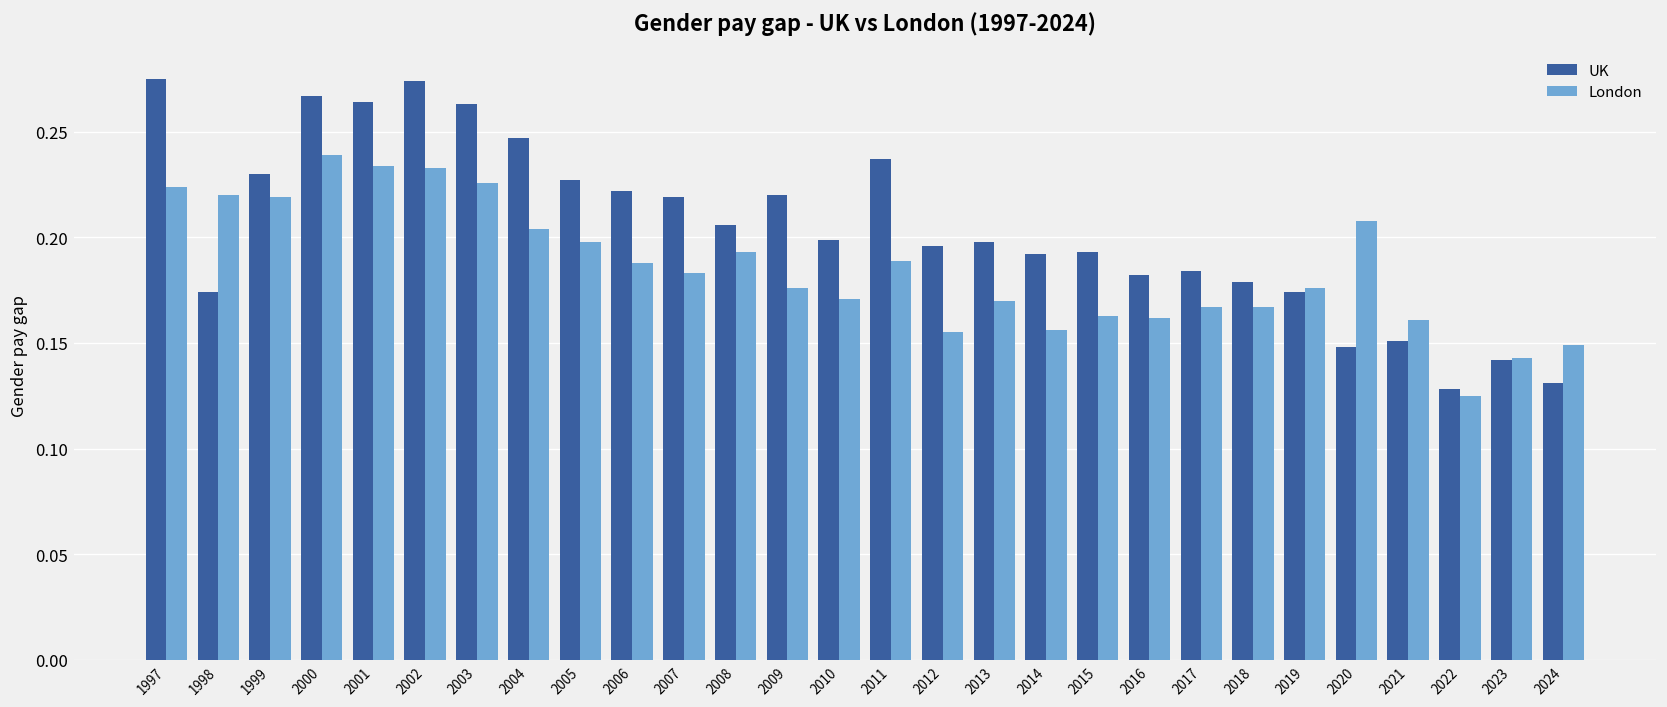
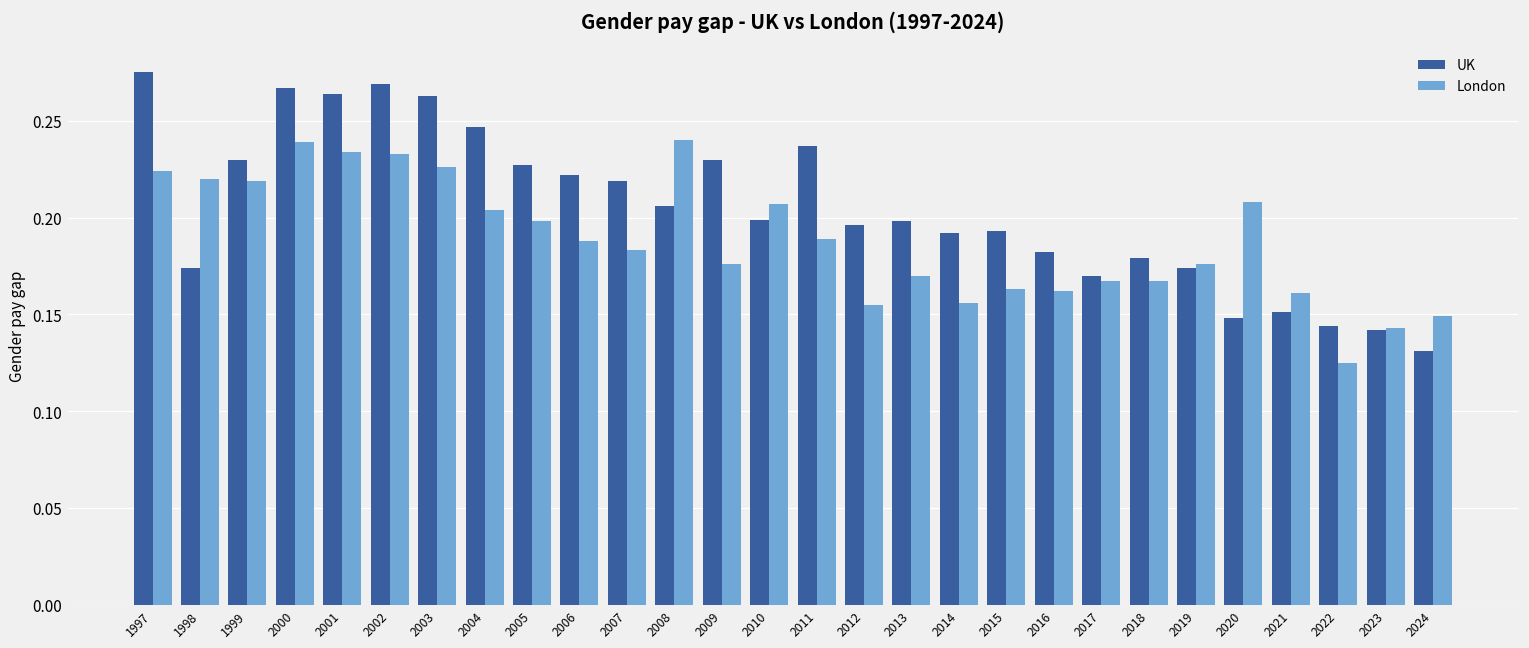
  {
    "UK": {
      "1997": 0.275,
      "1998": 0.174,
      "1999": 0.230,
      "2000": 0.267,
      "2001": 0.264,
-     "2002": 0.274,
+     "2002": 0.269,
      "2003": 0.263,
      "2004": 0.247,
      "2005": 0.227,
      "2006": 0.222,
      "2007": 0.219,
      "2008": 0.206,
-     "2009": 0.22,
+     "2009": 0.23,
      "2010": 0.199,
      "2011": 0.237,
      "2012": 0.196,
      "2013": 0.198,
      "2014": 0.192,
      "2015": 0.193,
      "2016": 0.182,
-     "2017": 0.184,
+     "2017": 0.170,
      "2018": 0.179,
      "2019": 0.174,
      "2020": 0.148,
      "2021": 0.151,
-     "2022": 0.128,
+     "2022": 0.144,
      "2023": 0.142,
      "2024": 0.131
    },
    "London": {
      "1997": 0.224,
      "1998": 0.220,
      "1999": 0.219,
      "2000": 0.239,
      "2001": 0.234,
      "2002": 0.233,
      "2003": 0.226,
      "2004": 0.204,
      "2005": 0.198,
      "2006": 0.188,
      "2007": 0.183,
-     "2008": 0.193,
+     "2008": 0.240,
      "2009": 0.176,
-     "2010": 0.171,
+     "2010": 0.207,
      "2011": 0.189,
      "2012": 0.155,
      "2013": 0.170,
      "2014": 0.156,
      "2015": 0.163,
      "2016": 0.162,
      "2017": 0.167,
      "2018": 0.167,
      "2019": 0.176,
      "2020": 0.208,
      "2021": 0.161,
      "2022": 0.125,
      "2023": 0.143,
      "2024": 0.149
    }
  }
